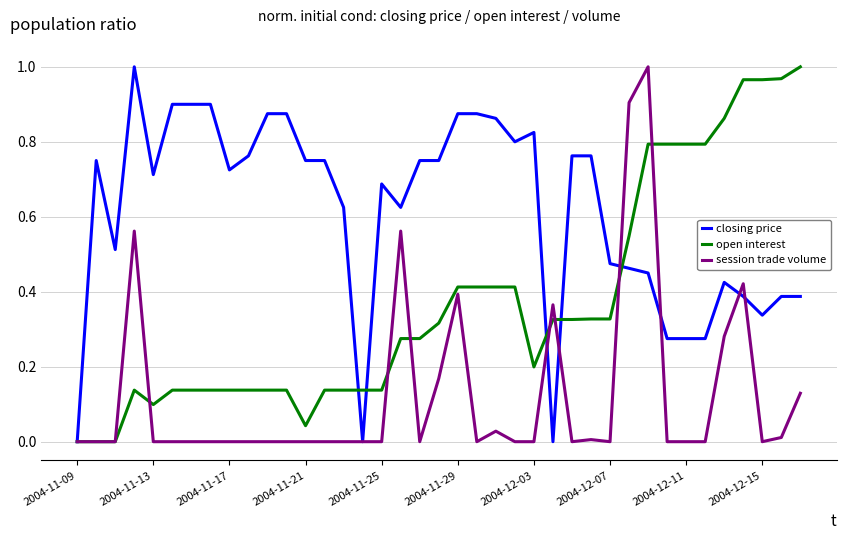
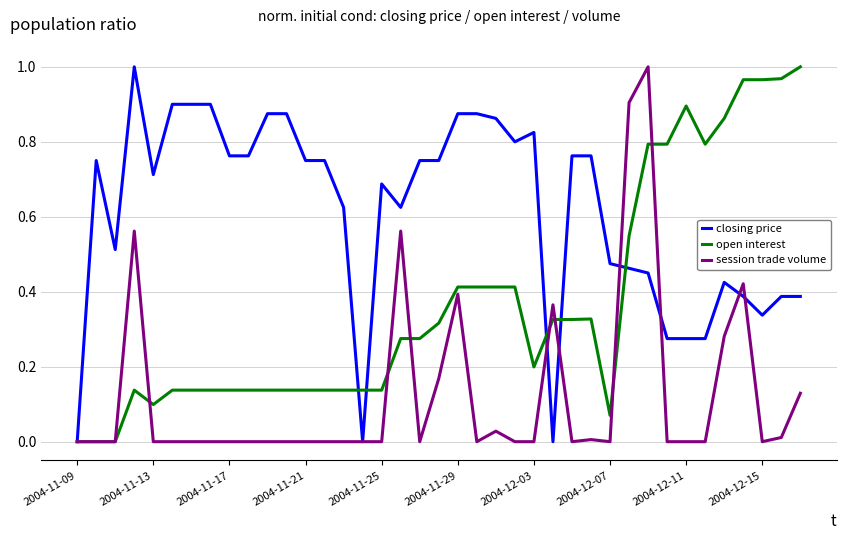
  {
    "closing price": {
      "2004-11-13": 0.71,
-     "2004-11-17": 0.73,
+     "2004-11-17": 0.76,
      "2004-11-21": 0.75,
      "2004-11-25": 0.69,
      "2004-11-29": 0.88,
      "2004-12-03": 0.83,
      "2004-12-07": 0.48,
      "2004-12-11": 0.28,
      "2004-12-15": 0.34
    },
    "open interest": {
      "2004-11-13": 0.10,
      "2004-11-17": 0.14,
-     "2004-11-21": 0.04,
+     "2004-11-21": 0.14,
      "2004-11-25": 0.14,
      "2004-11-29": 0.41,
      "2004-12-03": 0.20,
-     "2004-12-07": 0.33,
-     "2004-12-11": 0.79,
+     "2004-12-07": 0.07,
+     "2004-12-11": 0.90,
      "2004-12-15": 0.97
    },
    "session trade volume": {
      "2004-11-13": 0.00,
      "2004-11-17": 0.00,
      "2004-11-21": 0.00,
      "2004-11-25": 0.00,
      "2004-11-29": 0.39,
      "2004-12-03": 0.00,
      "2004-12-07": 0.00,
      "2004-12-11": 0.00,
      "2004-12-15": 0.00
    }
  }
